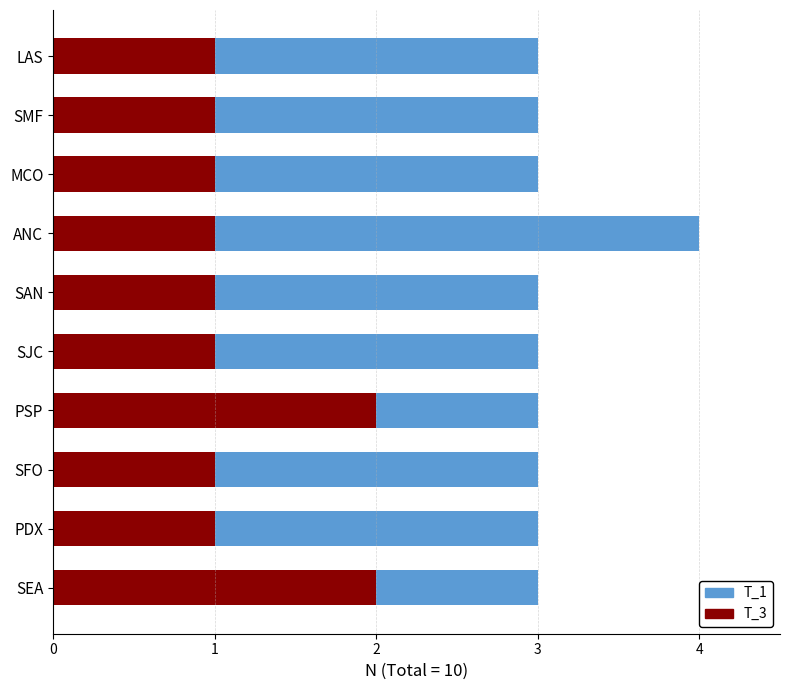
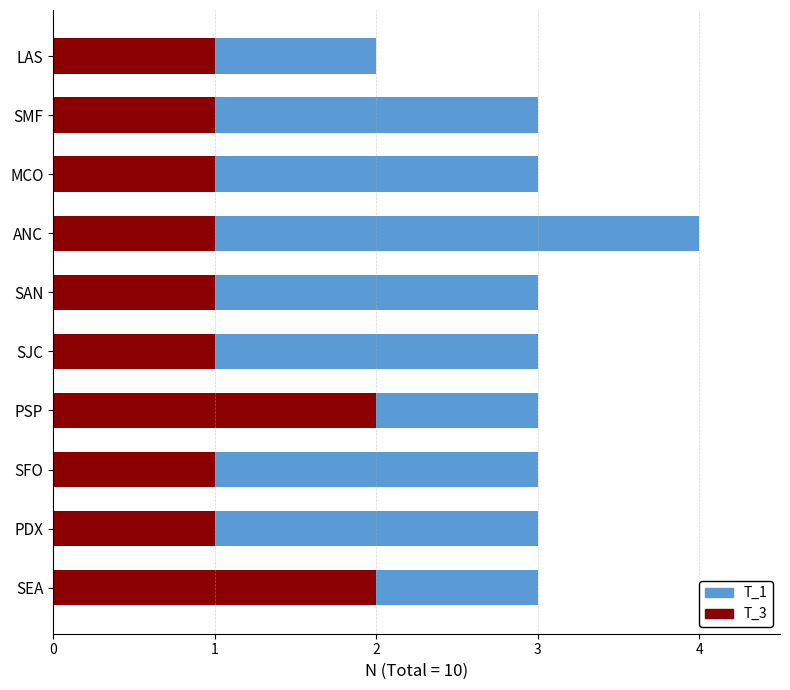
  {
    "T_3": {
      "LAS": 1,
      "SMF": 1,
      "MCO": 1,
      "ANC": 1,
      "SAN": 1,
      "SJC": 1,
      "PSP": 2,
      "SFO": 1,
      "PDX": 1,
      "SEA": 2
    },
    "T_1": {
-     "LAS": 2,
+     "LAS": 1,
      "SMF": 2,
      "MCO": 2,
      "ANC": 3,
      "SAN": 2,
      "SJC": 2,
      "PSP": 1,
      "SFO": 2,
      "PDX": 2,
      "SEA": 1
    }
  }
